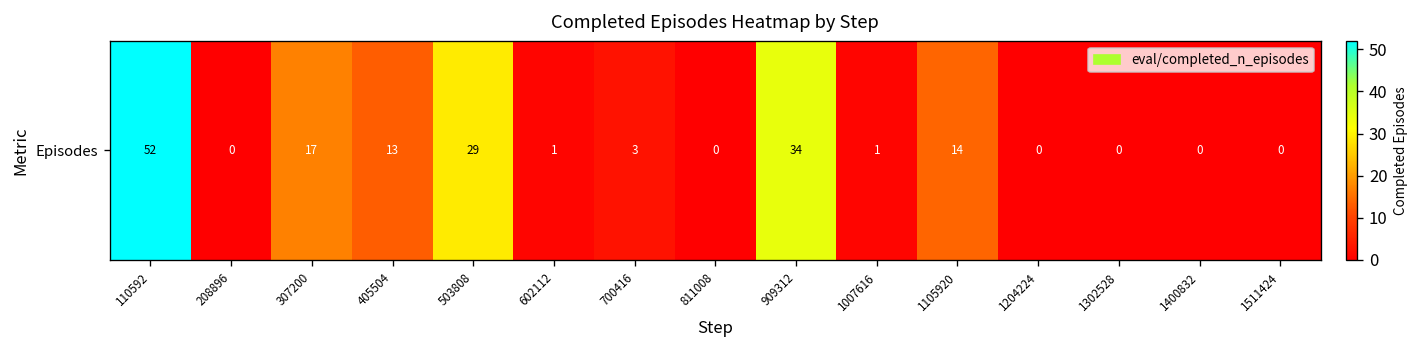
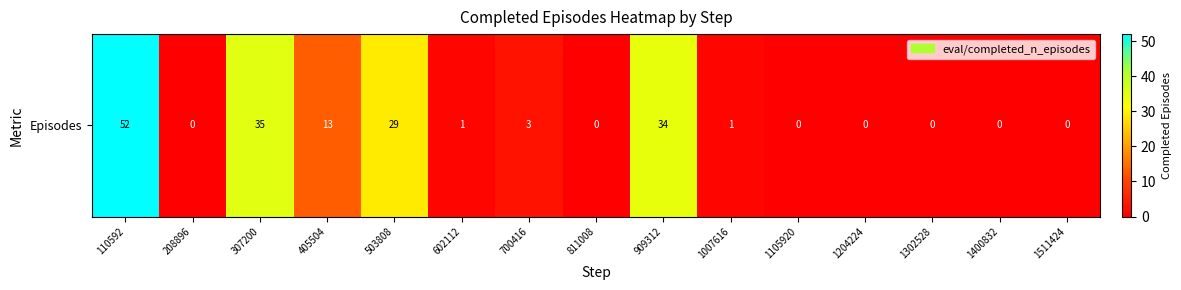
  {
    "Episodes": {
      "110592": 52,
      "208896": 0,
-     "307200": 17,
+     "307200": 35,
      "405504": 13,
      "503808": 29,
      "602112": 1,
      "700416": 3,
      "811008": 0,
      "909312": 34,
      "1007616": 1,
-     "1105920": 14,
+     "1105920": 0,
      "1204224": 0,
      "1302528": 0,
      "1400832": 0,
      "1511424": 0
    }
  }
